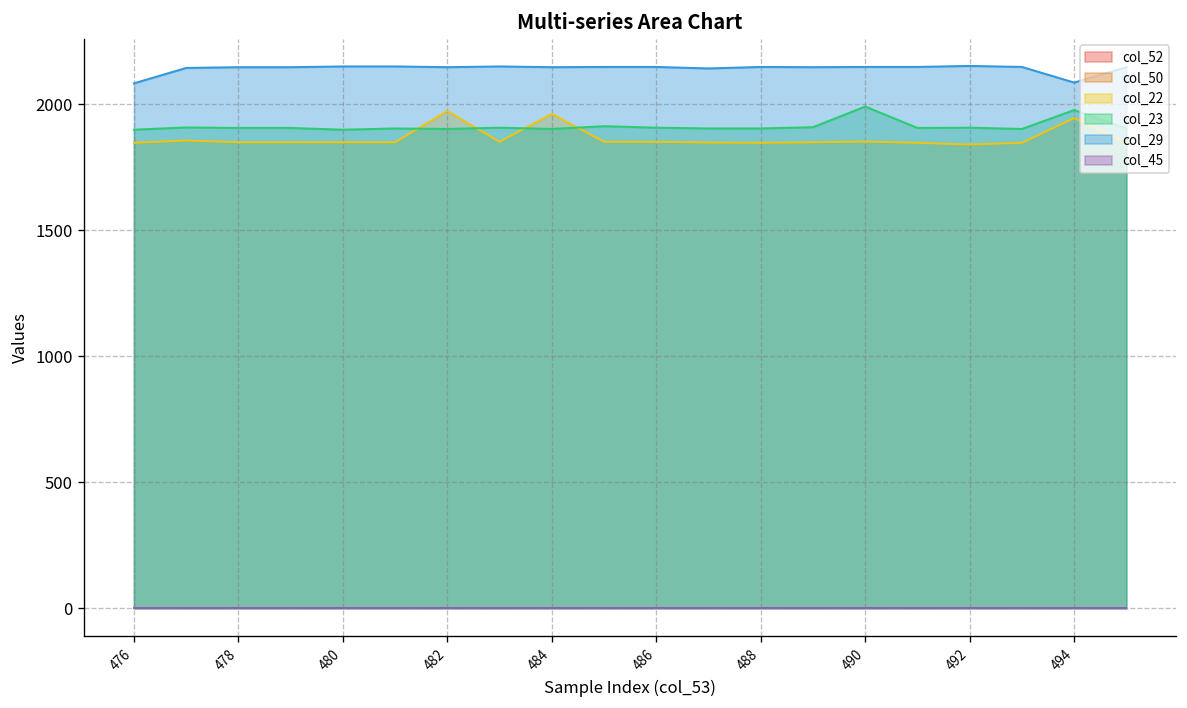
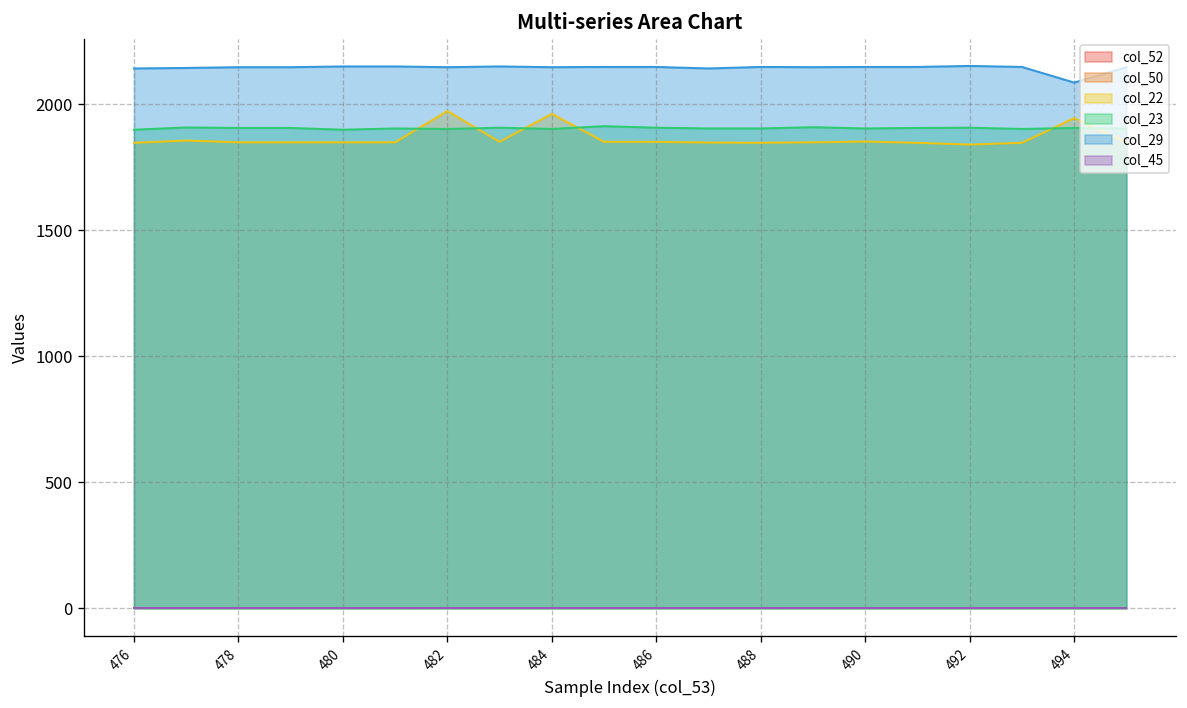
  {
    "col_45": {
      "476": 0,
      "478": 0,
      "480": 0,
      "482": 0,
      "484": 0,
      "486": 0,
      "488": 0,
      "490": 0,
      "492": 0,
      "494": 0
    },
    "col_22": {
      "476": 1850,
      "478": 1850,
      "480": 1850,
      "482": 1970,
      "484": 1960,
      "486": 1850,
      "488": 1850,
      "490": 1850,
      "492": 1840,
      "494": 1950
    },
    "col_23": {
      "476": 1900,
      "478": 1910,
      "480": 1900,
      "482": 1900,
      "484": 1900,
      "486": 1910,
      "488": 1900,
-     "490": 1990,
+     "490": 1900,
      "492": 1910,
-     "494": 1980
+     "494": 1910
    },
    "col_29": {
-     "476": 2080,
+     "476": 2140,
      "478": 2150,
      "480": 2150,
      "482": 2150,
      "484": 2150,
      "486": 2150,
      "488": 2150,
      "490": 2150,
      "492": 2150,
      "494": 2090
    }
  }
